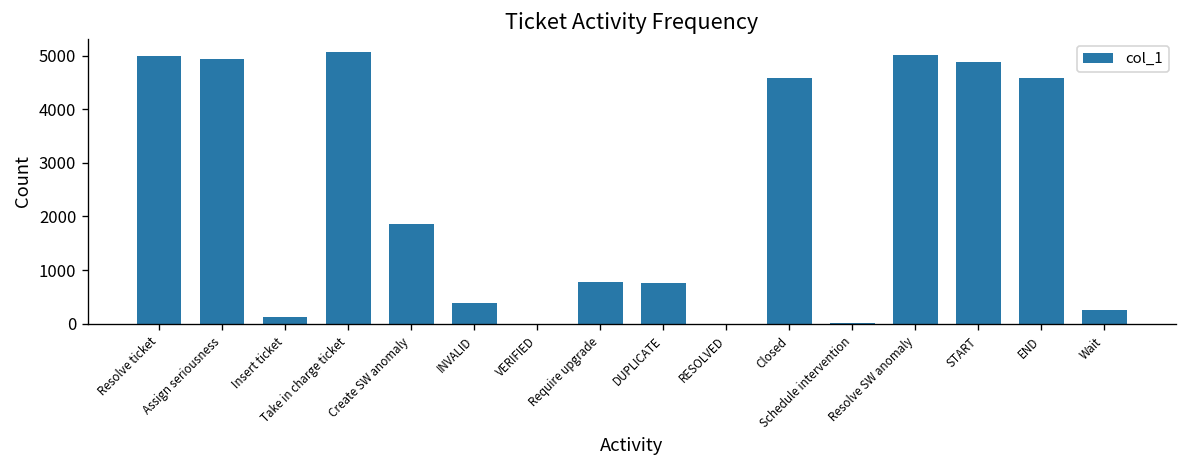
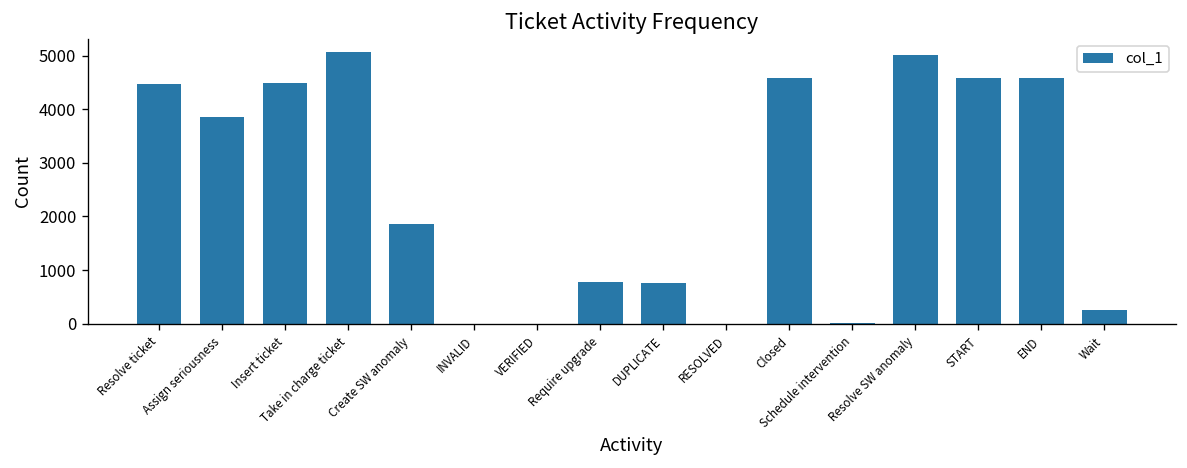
  {
-   "Resolve ticket": 5000,
-   "Assign seriousness": 4900,
-   "Insert ticket": 100,
+   "Resolve ticket": 4500,
+   "Assign seriousness": 3900,
+   "Insert ticket": 4500,
    "Take in charge ticket": 5100,
    "Create SW anomaly": 1900,
-   "INVALID": 400,
+   "INVALID": 0,
    "Require upgrade": 800,
    "DUPLICATE": 800,
    "Closed": 4600,
    "Resolve SW anomaly": 5000,
-   "START": 4900,
+   "START": 4600,
    "END": 4600,
    "Wait": 300
  }
